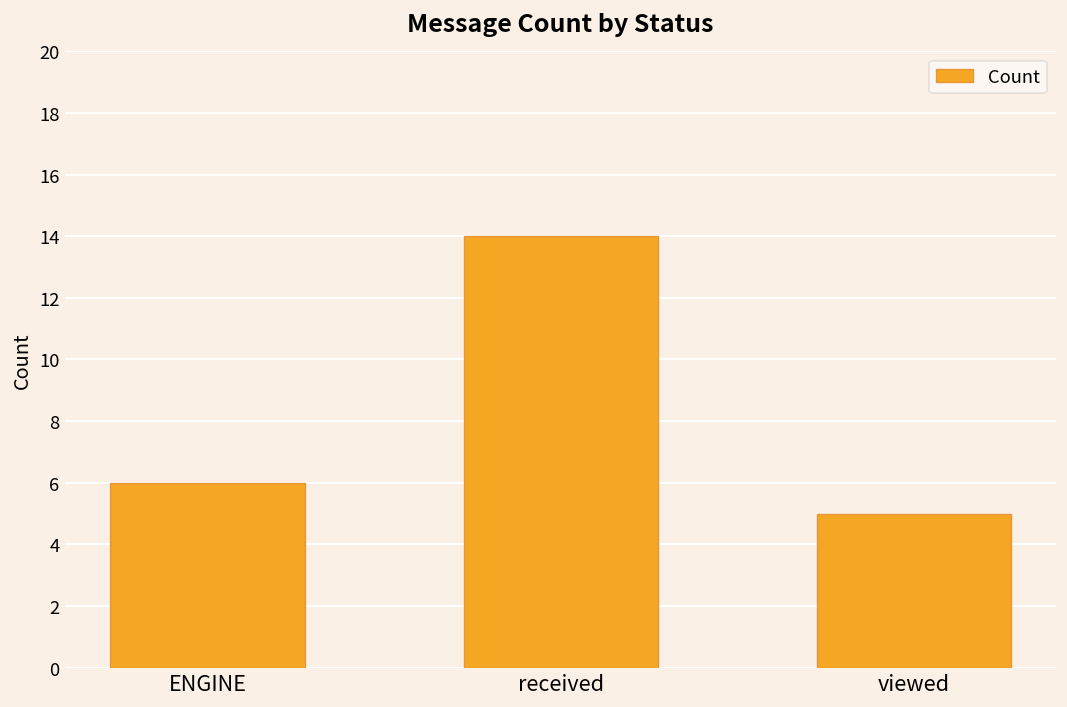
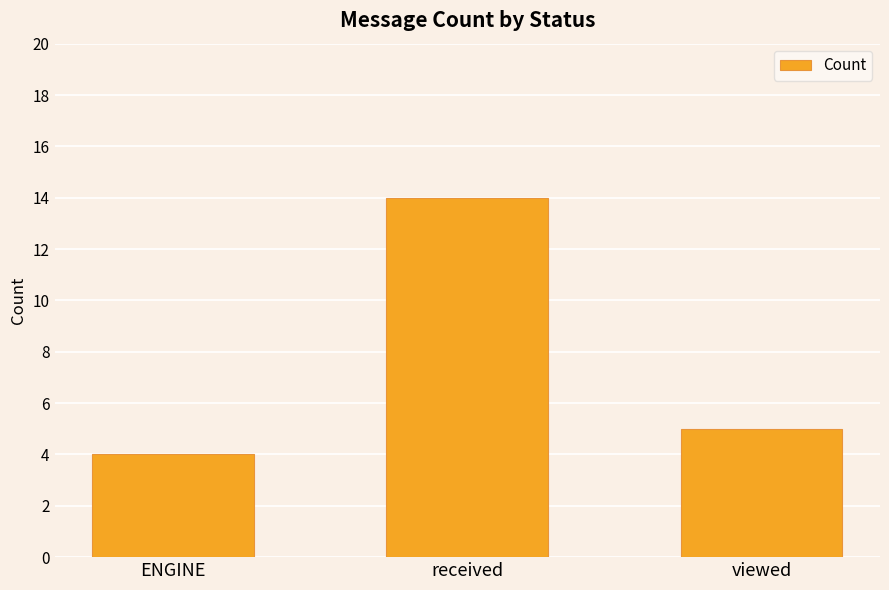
  {
-   "ENGINE": 6,
+   "ENGINE": 4,
    "received": 14,
    "viewed": 5
  }
